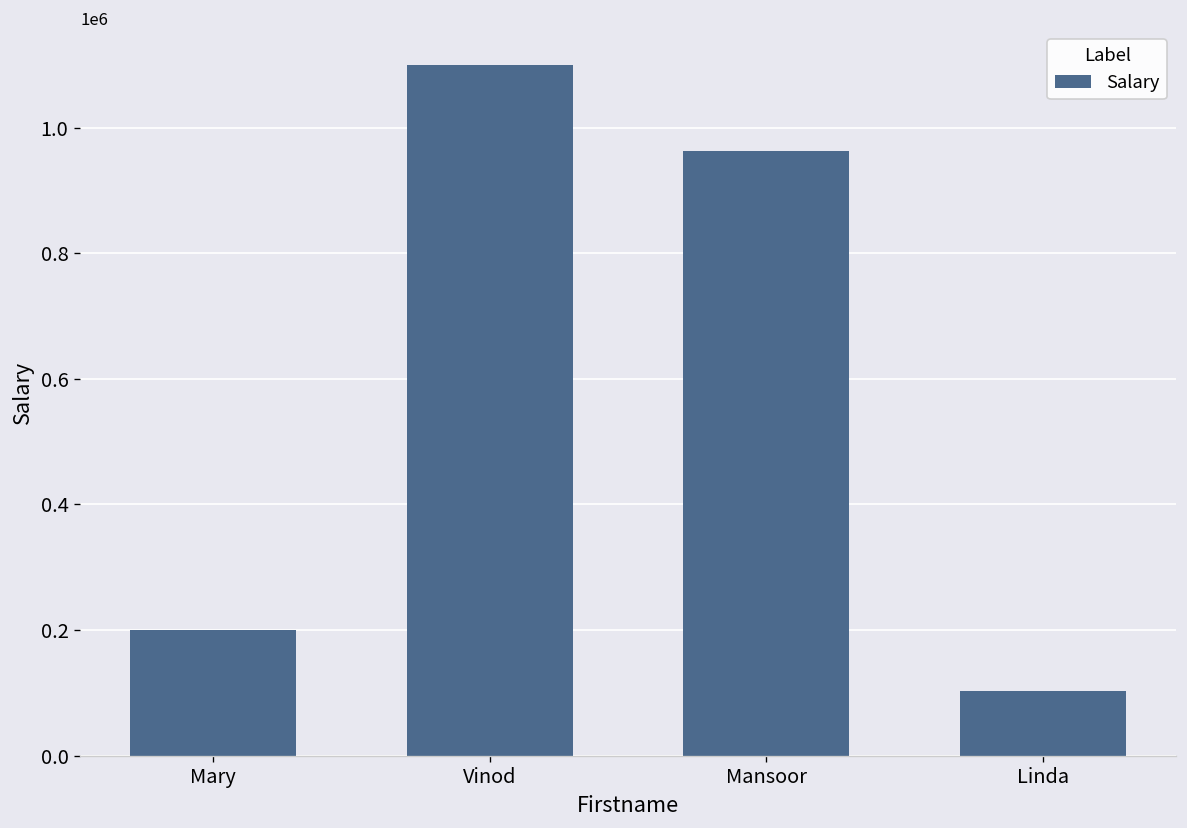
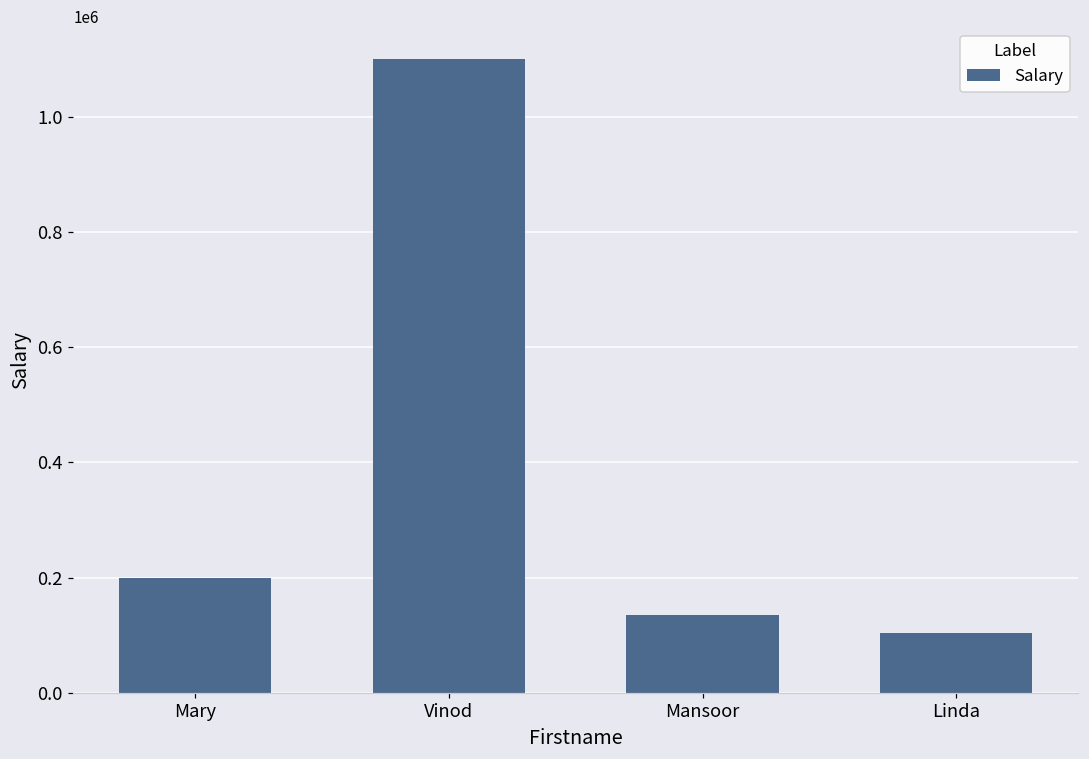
  {
    "Mary": 200000,
    "Vinod": 1100000,
-   "Mansoor": 960000,
+   "Mansoor": 140000,
    "Linda": 100000
  }
